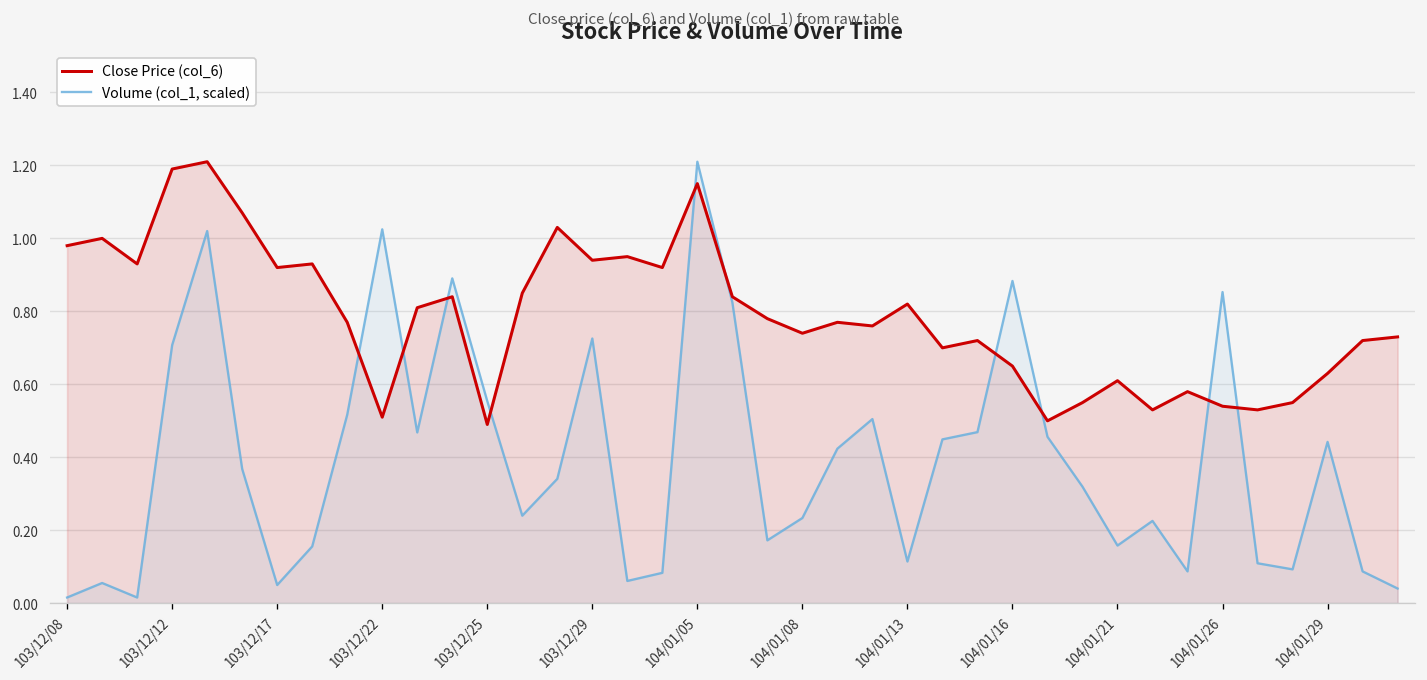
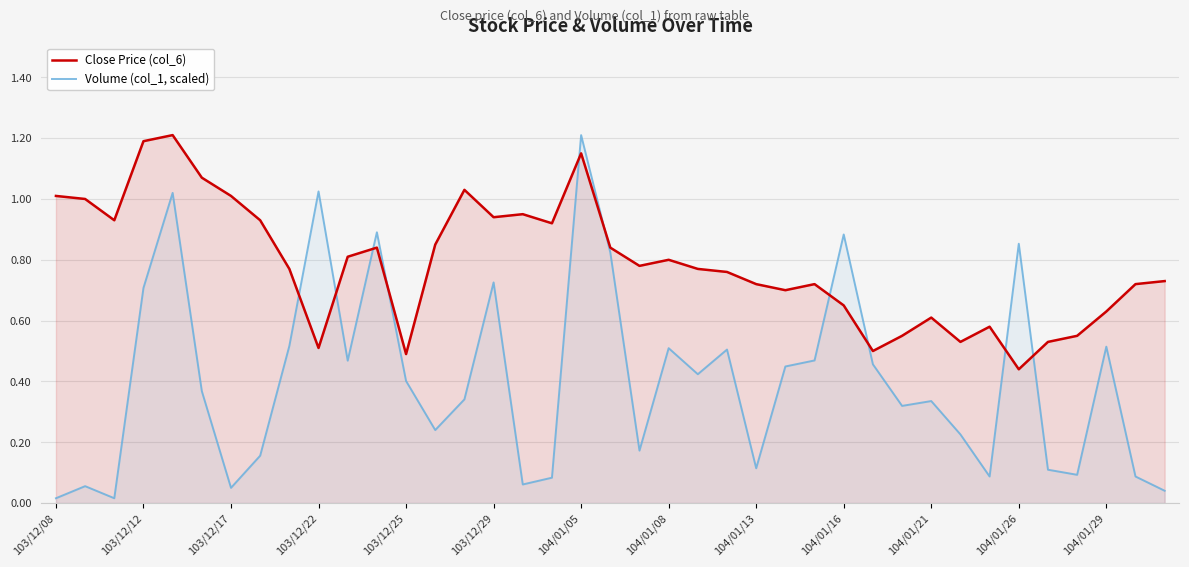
  {
    "Close Price (col_6)": {
-     "103/12/08": 0.98,
+     "103/12/08": 1.01,
      "103/12/12": 1.19,
-     "103/12/17": 0.92,
+     "103/12/17": 1.01,
      "103/12/22": 0.51,
      "103/12/25": 0.49,
      "103/12/29": 0.94,
      "104/01/05": 1.15,
-     "104/01/08": 0.74,
-     "104/01/13": 0.82,
+     "104/01/08": 0.80,
+     "104/01/13": 0.72,
      "104/01/16": 0.65,
      "104/01/21": 0.61,
-     "104/01/26": 0.54,
+     "104/01/26": 0.44,
      "104/01/29": 0.63
    },
    "Volume (col_1, scaled)": {
      "103/12/08": 0.02,
      "103/12/12": 0.71,
      "103/12/17": 0.05,
      "103/12/22": 1.02,
-     "103/12/25": 0.55,
+     "103/12/25": 0.40,
      "103/12/29": 0.73,
      "104/01/05": 1.21,
-     "104/01/08": 0.23,
+     "104/01/08": 0.51,
      "104/01/13": 0.11,
      "104/01/16": 0.88,
-     "104/01/21": 0.16,
+     "104/01/21": 0.34,
      "104/01/26": 0.85,
-     "104/01/29": 0.44
+     "104/01/29": 0.51
    }
  }
